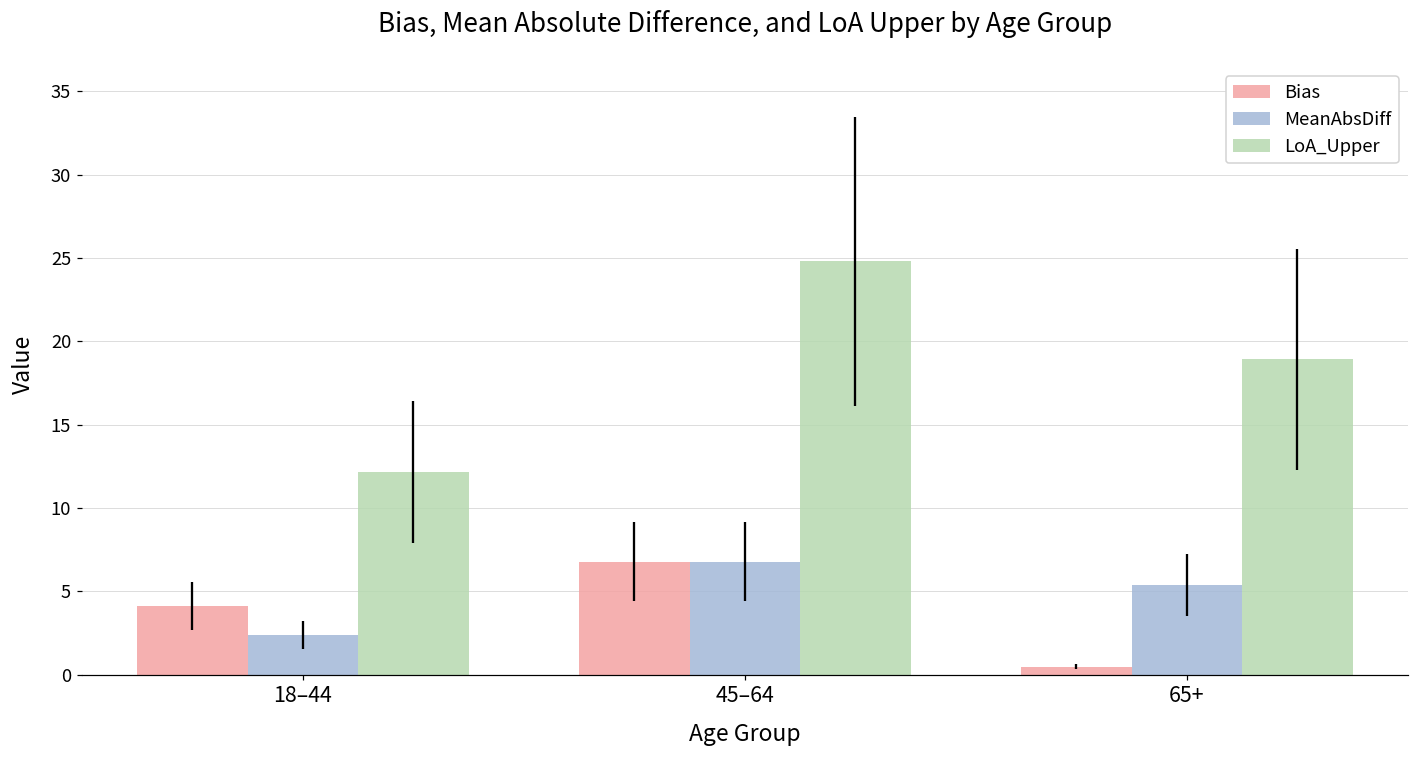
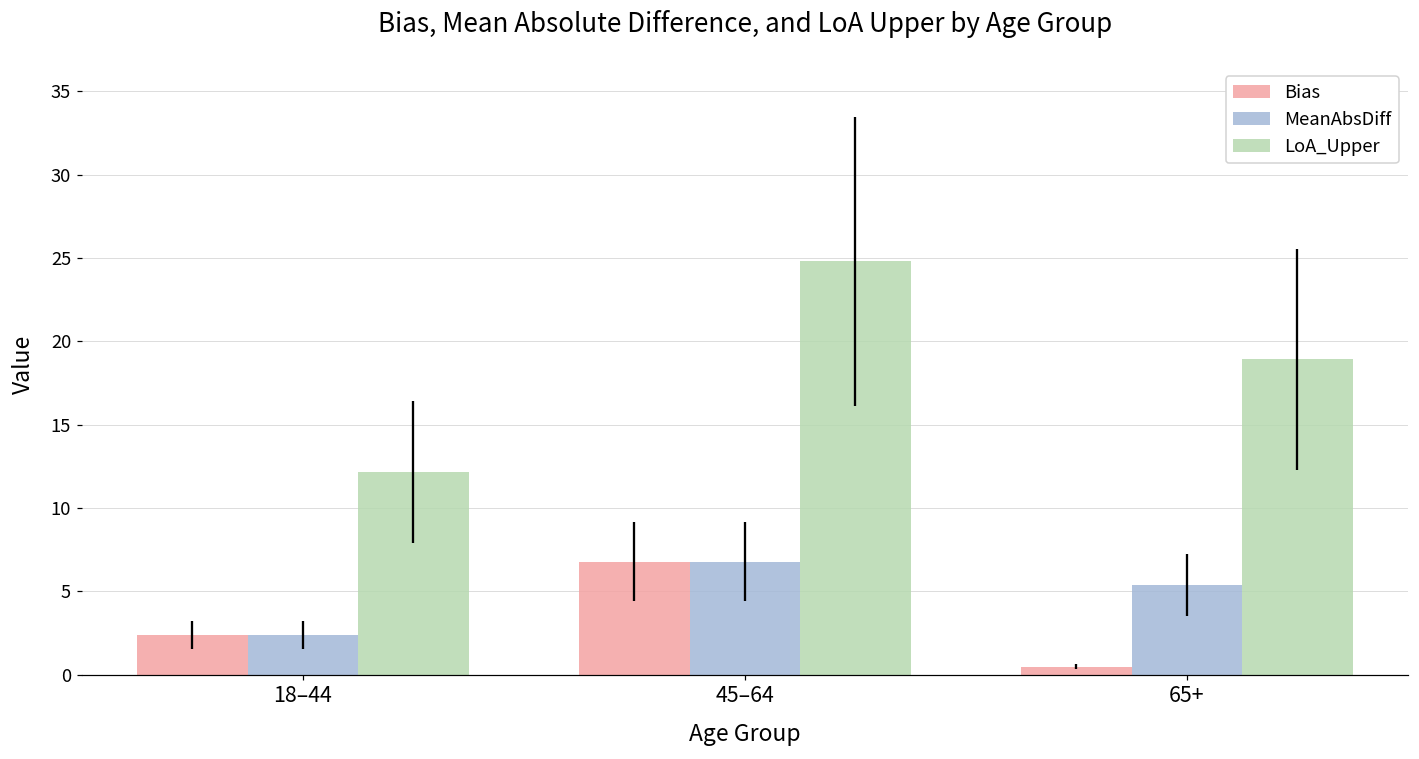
  {
    "Bias": {
-     "18–44": 4.1,
+     "18–44": 2.4,
      "45–64": 6.8,
      "65+": 0.5
    }
  }
